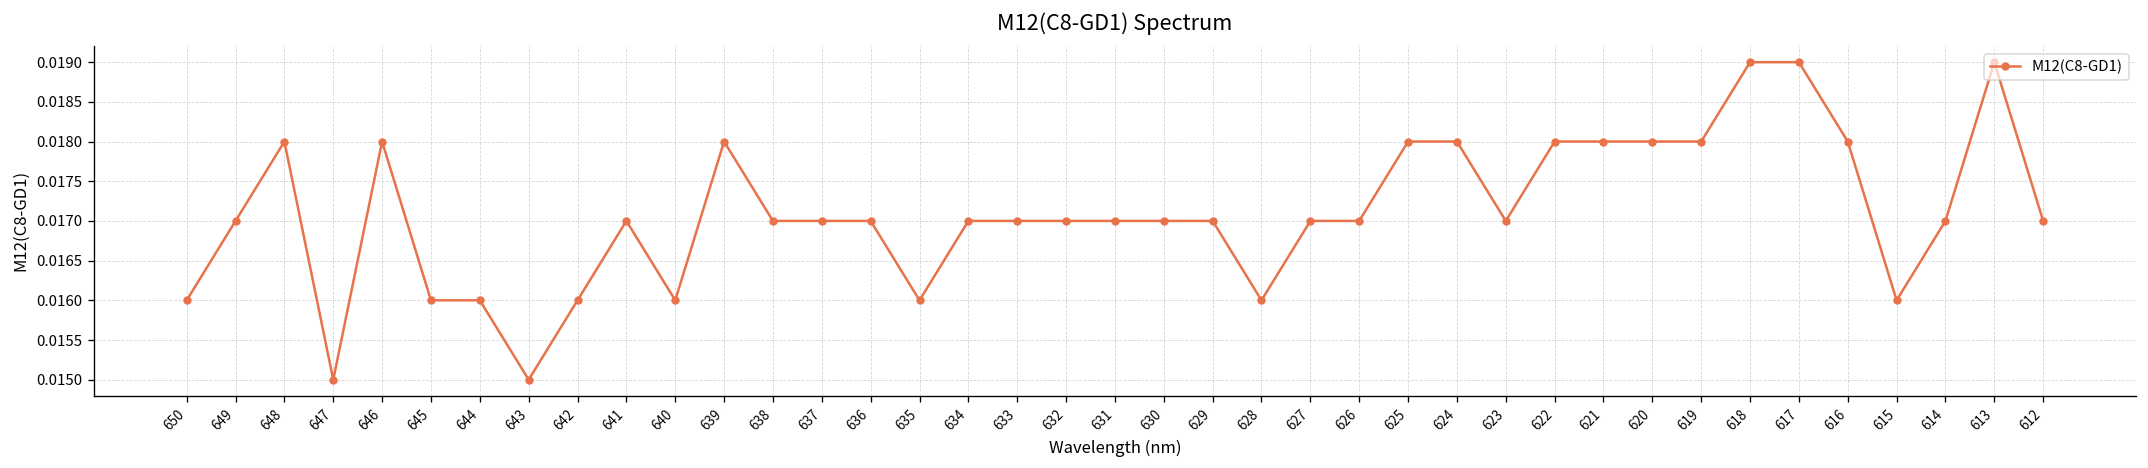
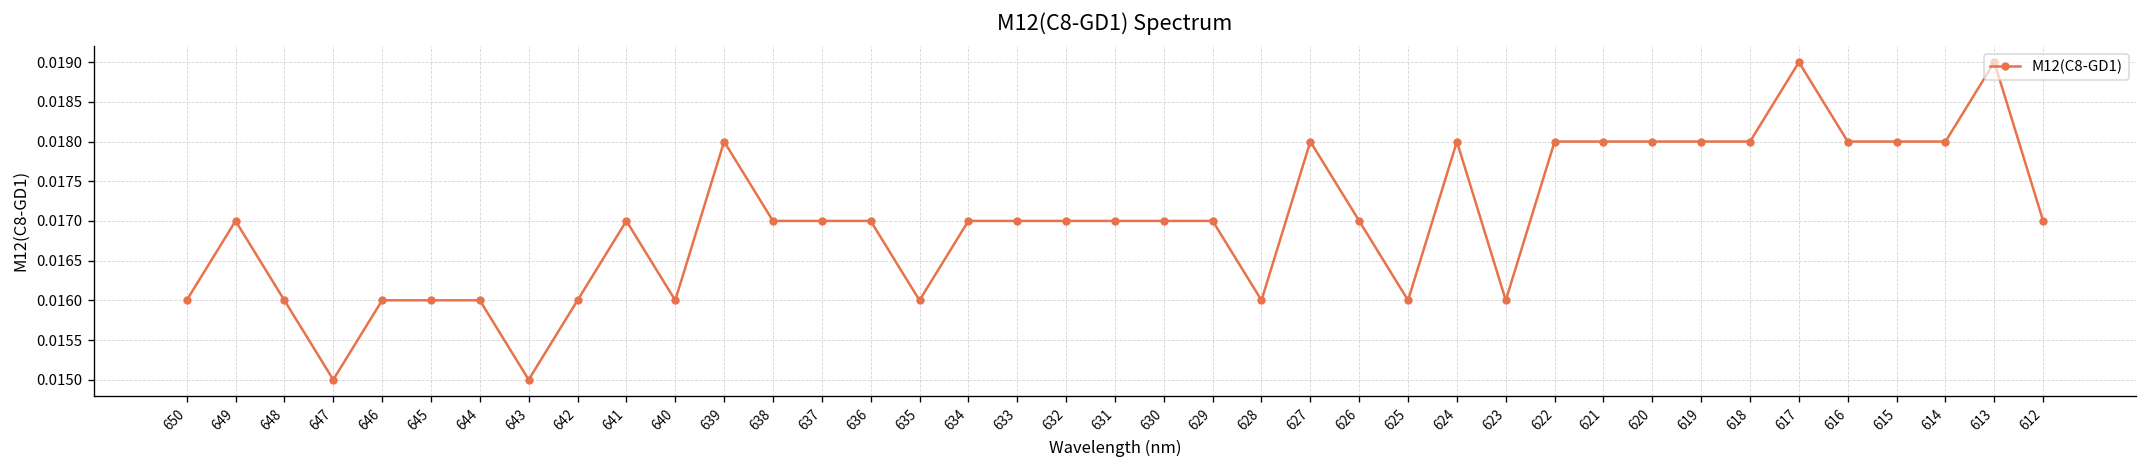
  {
    "650": 0.016,
    "649": 0.017,
-   "648": 0.018,
+   "648": 0.016,
    "647": 0.015,
-   "646": 0.018,
+   "646": 0.016,
    "645": 0.016,
    "644": 0.016,
    "643": 0.015,
    "642": 0.016,
    "641": 0.017,
    "640": 0.016,
    "639": 0.018,
    "638": 0.017,
    "637": 0.017,
    "636": 0.017,
    "635": 0.016,
    "634": 0.017,
    "633": 0.017,
    "632": 0.017,
    "631": 0.017,
    "630": 0.017,
    "629": 0.017,
    "628": 0.016,
-   "627": 0.017,
+   "627": 0.018,
    "626": 0.017,
-   "625": 0.018,
+   "625": 0.016,
    "624": 0.018,
-   "623": 0.017,
+   "623": 0.016,
    "622": 0.018,
    "621": 0.018,
    "620": 0.018,
    "619": 0.018,
-   "618": 0.019,
+   "618": 0.018,
    "617": 0.019,
    "616": 0.018,
-   "615": 0.016,
-   "614": 0.017,
+   "615": 0.018,
+   "614": 0.018,
    "612": 0.017
  }
